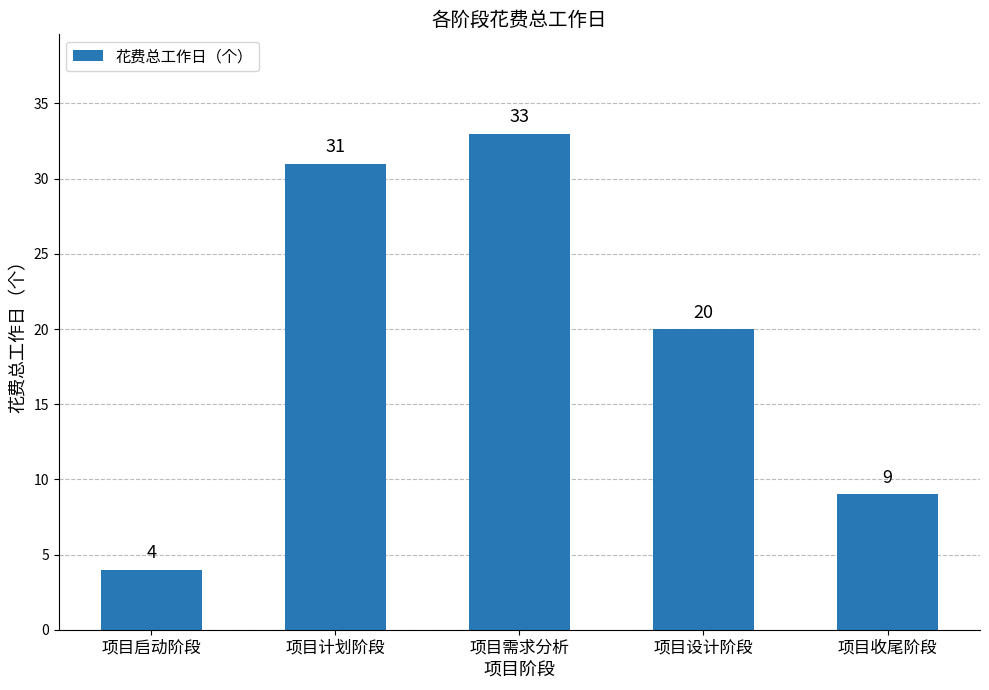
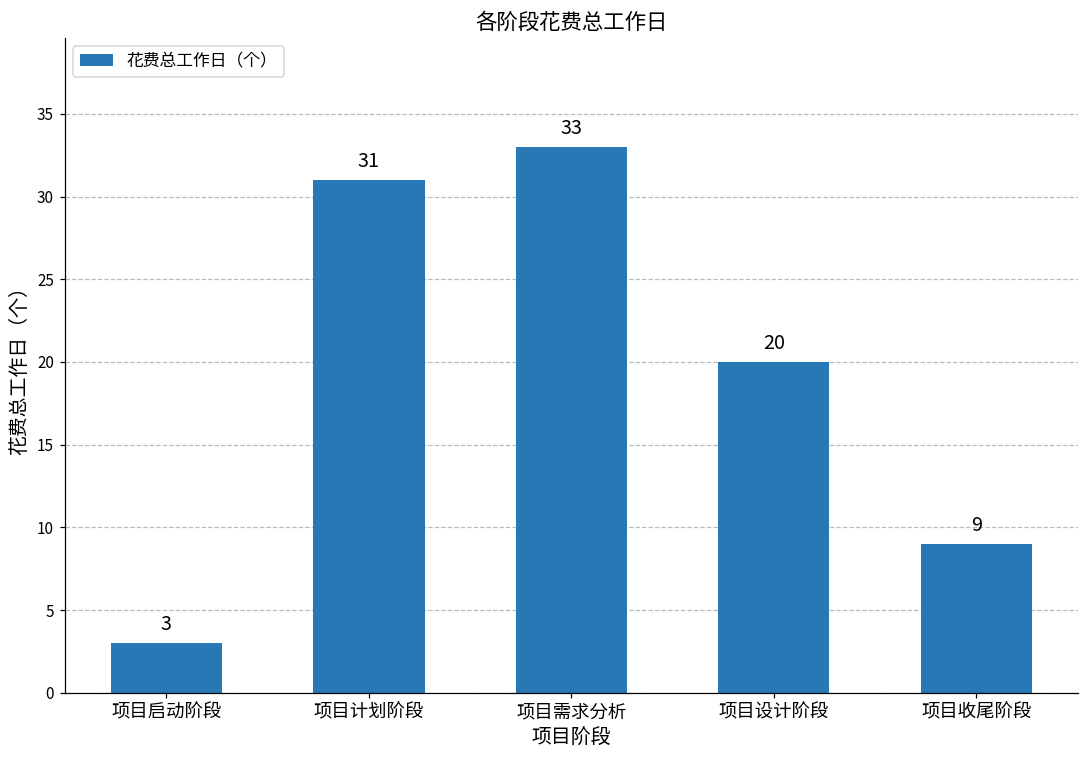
  {
-   "项目启动阶段": 4,
+   "项目启动阶段": 3,
    "项目计划阶段": 31,
    "项目需求分析": 33,
    "项目设计阶段": 20,
    "项目收尾阶段": 9
  }
